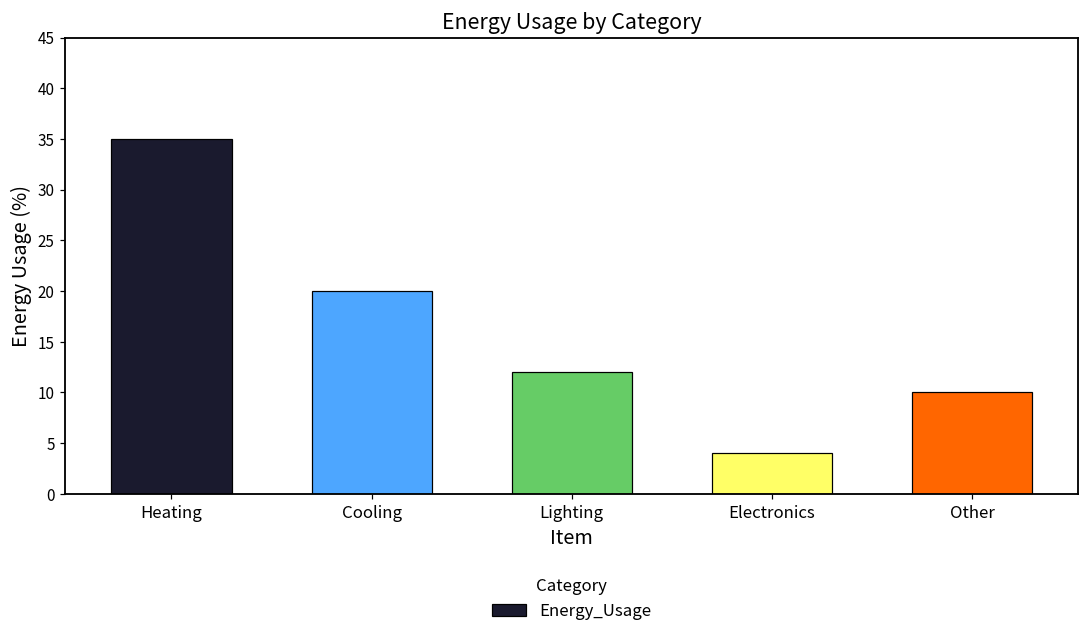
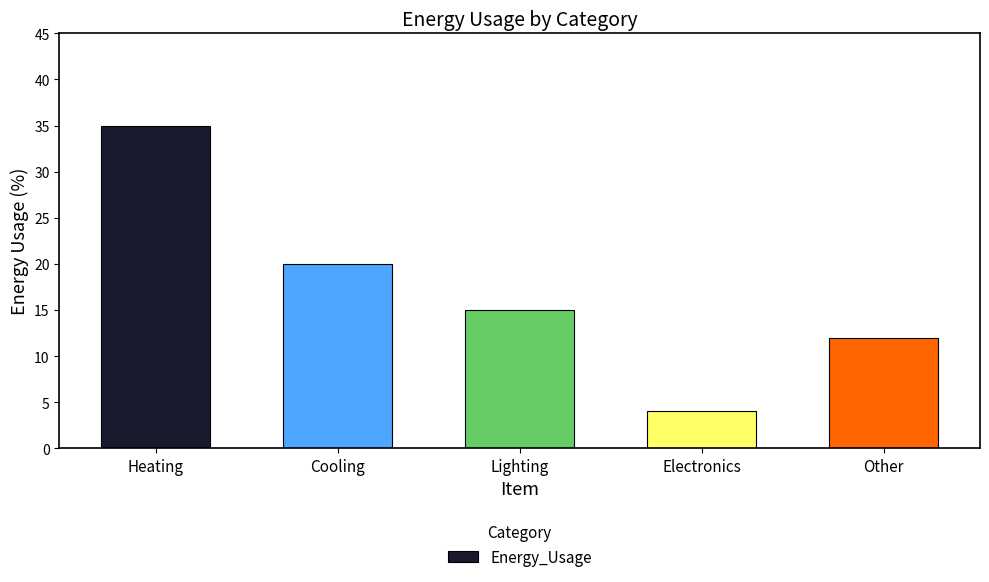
  {
    "Heating": 35,
    "Cooling": 20,
-   "Lighting": 12,
+   "Lighting": 15,
    "Electronics": 4,
-   "Other": 10
+   "Other": 12
  }
